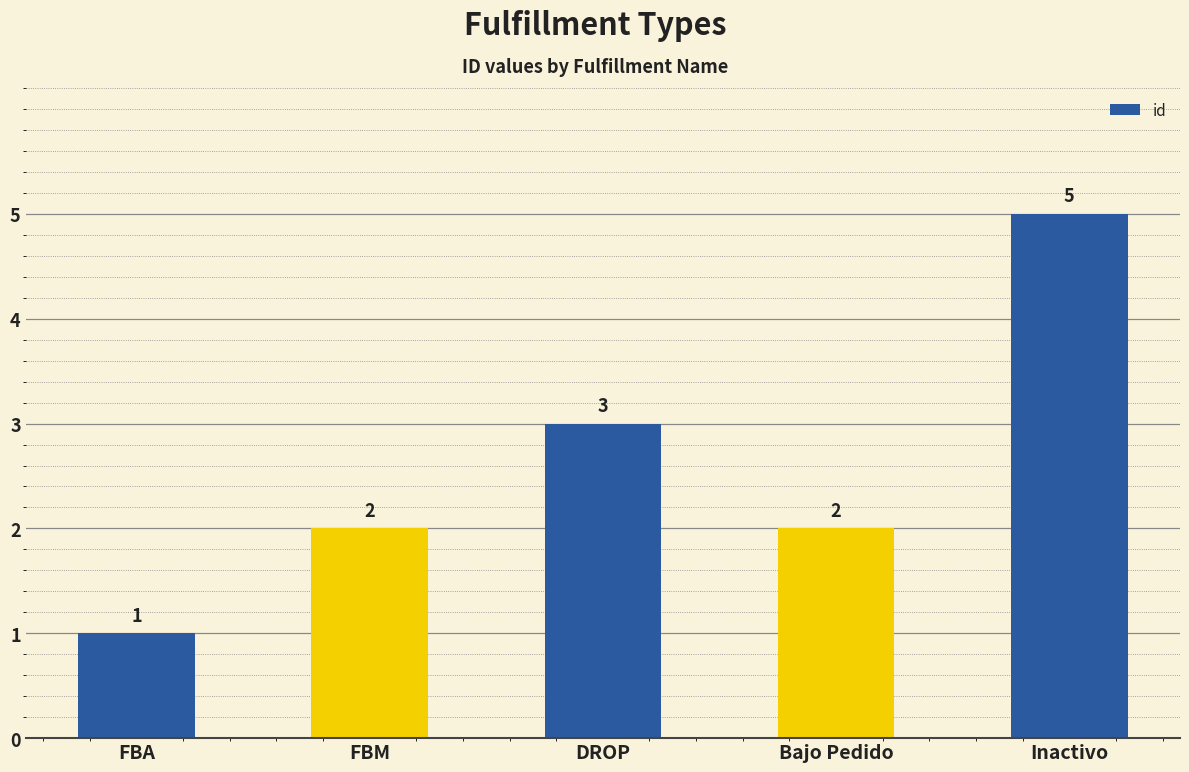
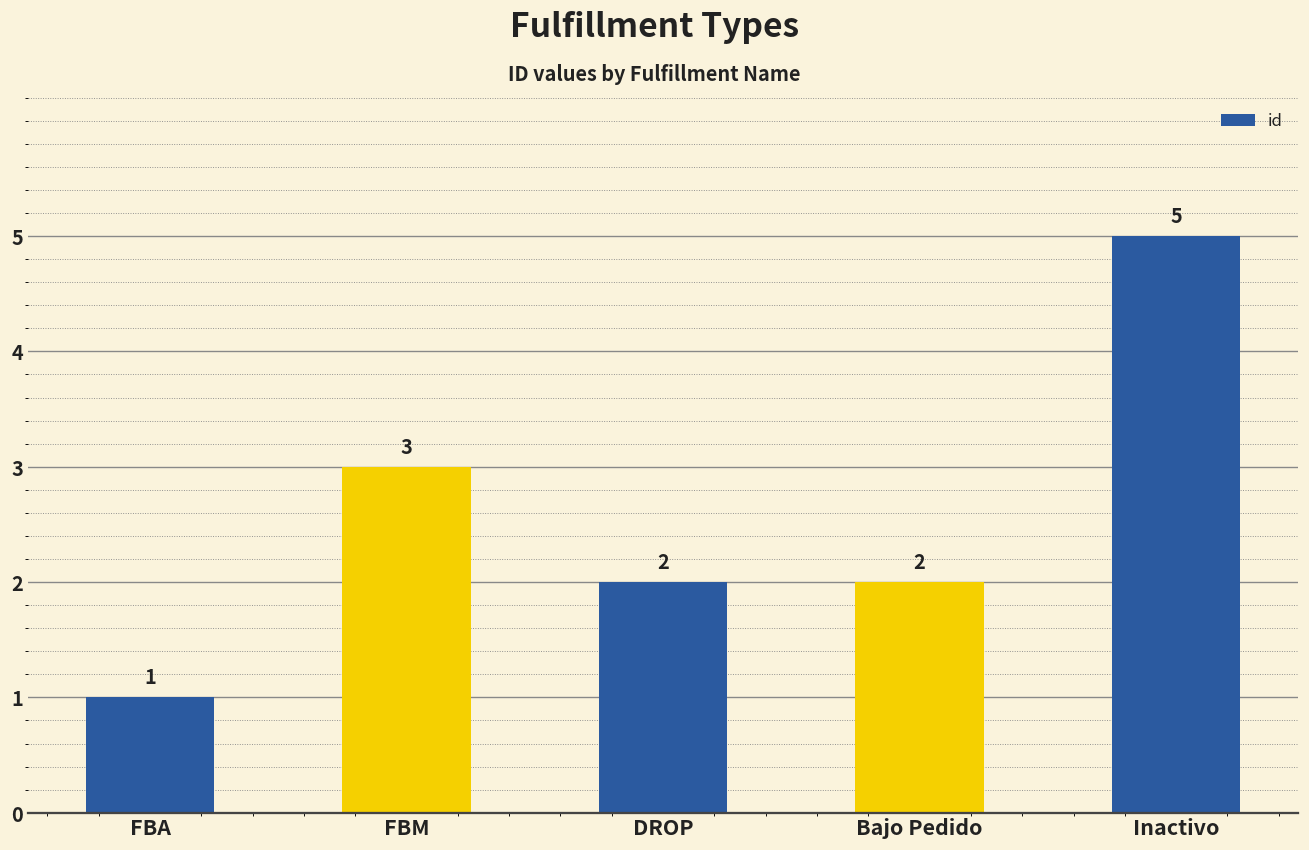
  {
    "FBA": 1,
-   "FBM": 2,
-   "DROP": 3,
+   "FBM": 3,
+   "DROP": 2,
    "Bajo Pedido": 2,
    "Inactivo": 5
  }
